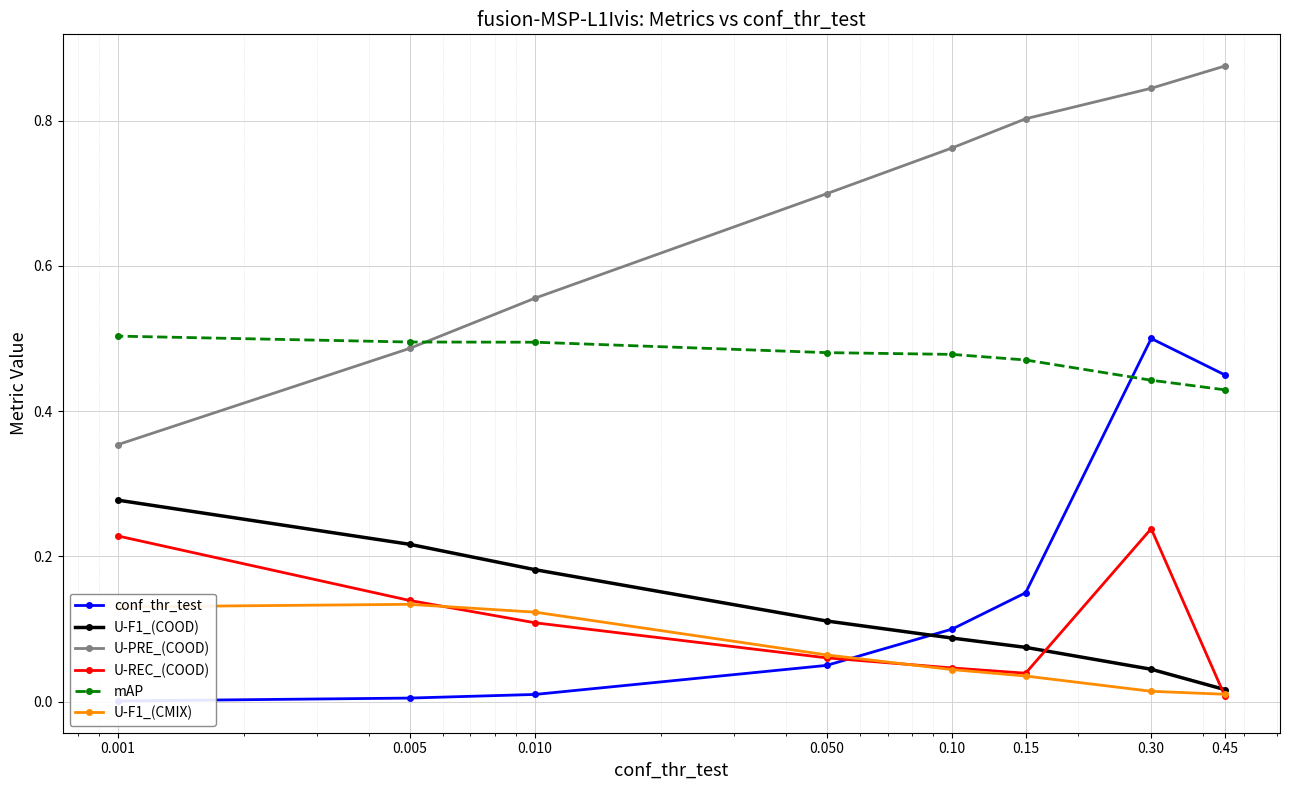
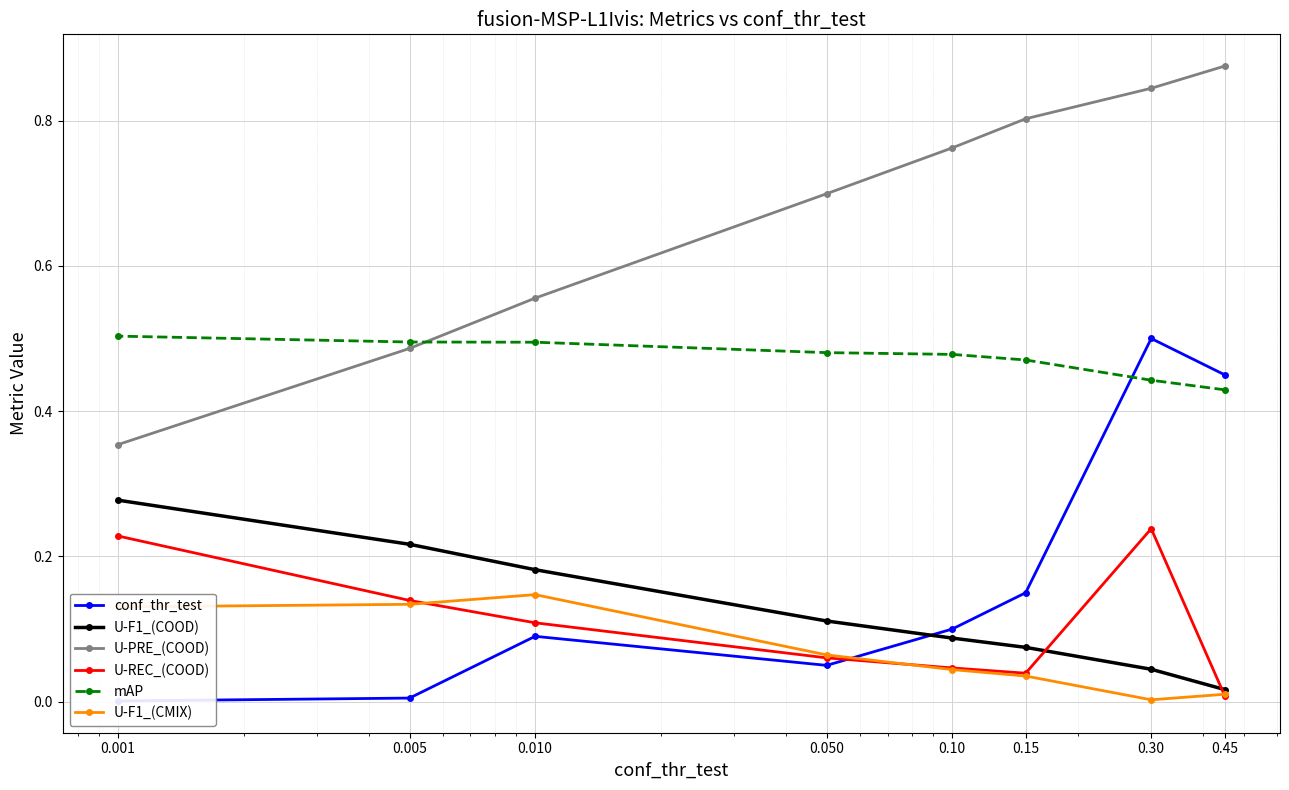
  {
    "conf_thr_test": {
      "0.005": 0.01,
-     "0.010": 0.01,
+     "0.010": 0.09,
      "0.050": 0.05,
      "0.10": 0.10,
      "0.15": 0.15,
      "0.30": 0.50,
      "0.45": 0.45
    },
    "U-F1_(COOD)": {
      "0.001": 0.28,
      "0.005": 0.22,
      "0.010": 0.18,
      "0.050": 0.11,
      "0.10": 0.09,
      "0.15": 0.07,
      "0.30": 0.04,
      "0.45": 0.02
    },
    "U-PRE_(COOD)": {
      "0.001": 0.35,
      "0.005": 0.49,
      "0.010": 0.56,
      "0.050": 0.70,
      "0.10": 0.76,
      "0.15": 0.80,
      "0.30": 0.84,
      "0.45": 0.88
    },
    "U-REC_(COOD)": {
      "0.001": 0.23,
      "0.005": 0.14,
      "0.010": 0.11,
      "0.050": 0.06,
      "0.15": 0.04,
      "0.30": 0.24
    },
    "mAP": {
      "0.001": 0.50,
      "0.005": 0.50,
      "0.010": 0.49,
      "0.050": 0.48,
      "0.10": 0.48,
      "0.15": 0.47,
      "0.30": 0.44,
      "0.45": 0.43
    },
    "U-F1_(CMIX)": {
      "0.005": 0.13,
-     "0.010": 0.12,
+     "0.010": 0.15,
      "0.050": 0.06,
      "0.15": 0.04,
-     "0.30": 0.01
+     "0.30": 0.00
    }
  }
